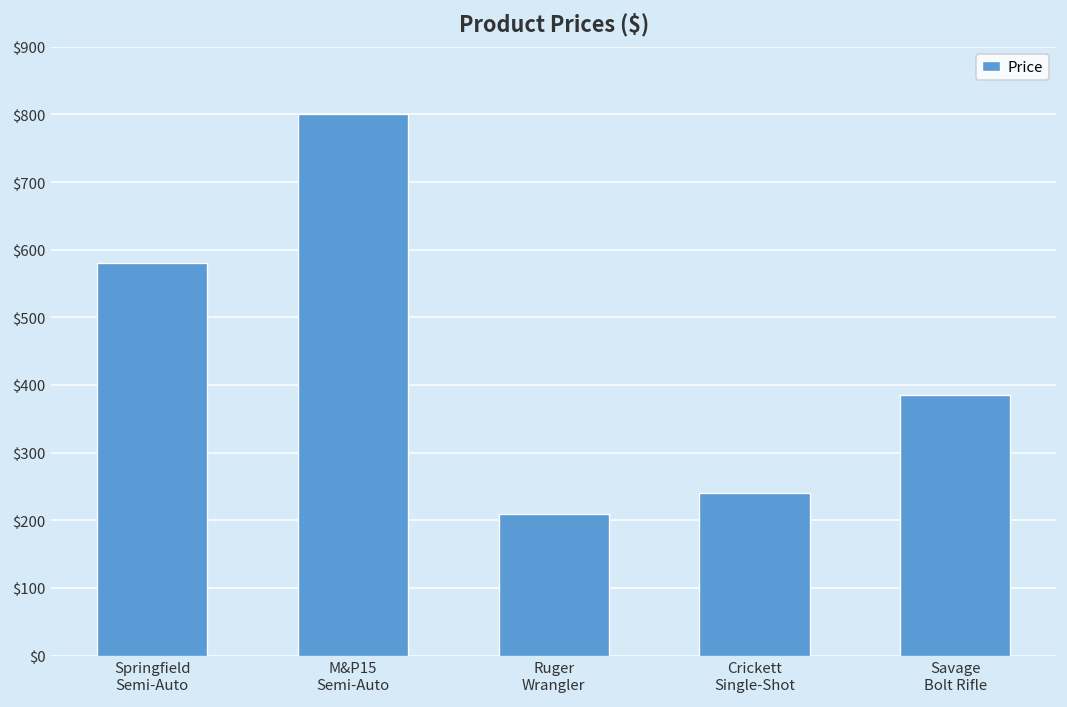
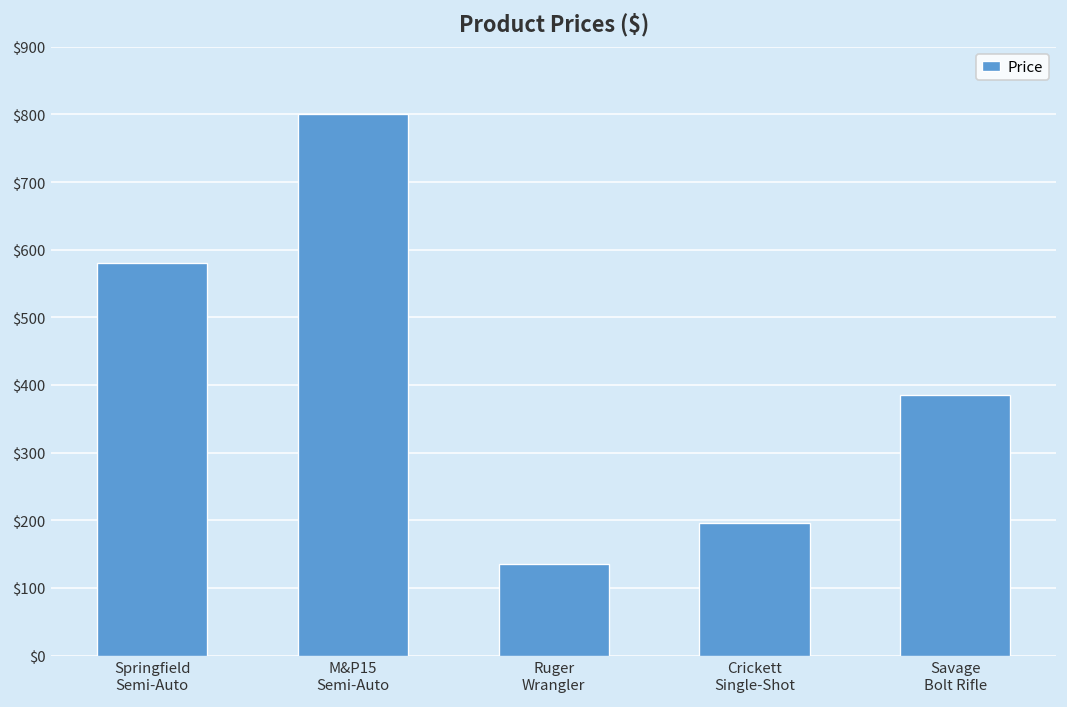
  {
    "Springfield Semi-Auto": "$580",
    "M&P15 Semi-Auto": "$800",
-   "Ruger Wrangler": "$210",
-   "Crickett Single-Shot": "$240",
+   "Ruger Wrangler": "$140",
+   "Crickett Single-Shot": "$200",
    "Savage Bolt Rifle": "$390"
  }
